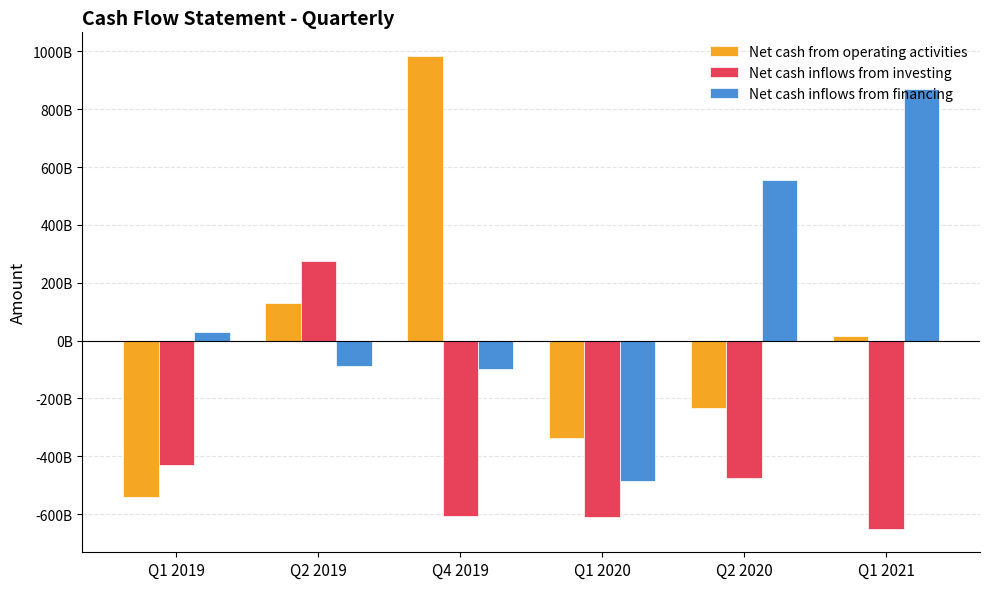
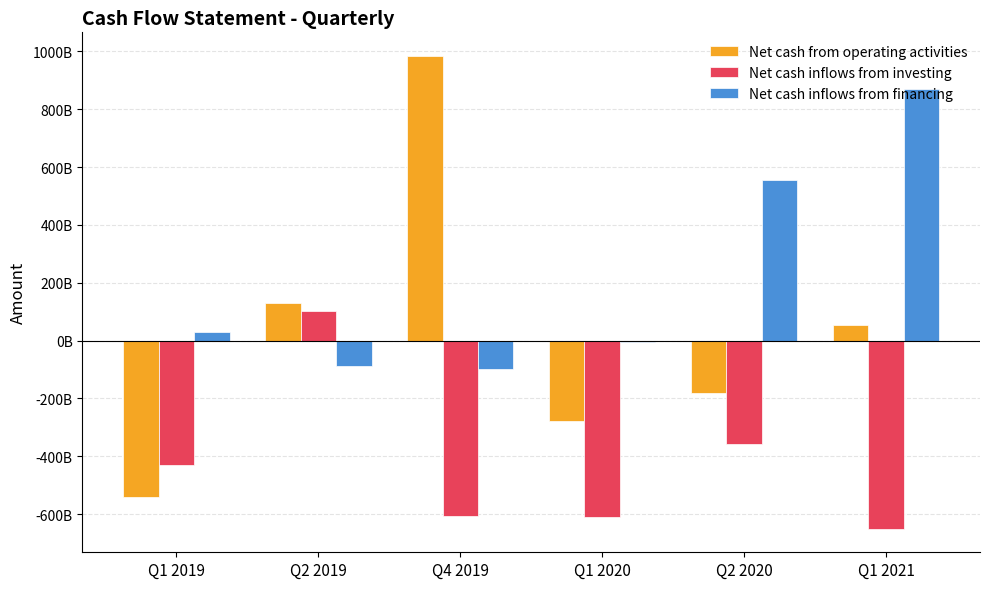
  {
    "Net cash from operating activities": {
      "Q1 2019": -540000000000,
      "Q2 2019": 130000000000,
      "Q4 2019": 980000000000,
-     "Q1 2020": -340000000000,
-     "Q2 2020": -230000000000,
-     "Q1 2021": 20000000000
+     "Q1 2020": -280000000000,
+     "Q2 2020": -180000000000,
+     "Q1 2021": 50000000000
    },
    "Net cash inflows from investing": {
      "Q1 2019": -430000000000,
-     "Q2 2019": 270000000000,
+     "Q2 2019": 100000000000,
      "Q4 2019": -610000000000,
      "Q1 2020": -610000000000,
-     "Q2 2020": -470000000000,
+     "Q2 2020": -360000000000,
      "Q1 2021": -650000000000
    },
    "Net cash inflows from financing": {
      "Q1 2019": 30000000000,
      "Q2 2019": -90000000000,
      "Q4 2019": -100000000000,
-     "Q1 2020": -490000000000,
+     "Q1 2020": 0,
      "Q2 2020": 550000000000,
      "Q1 2021": 870000000000
    }
  }
